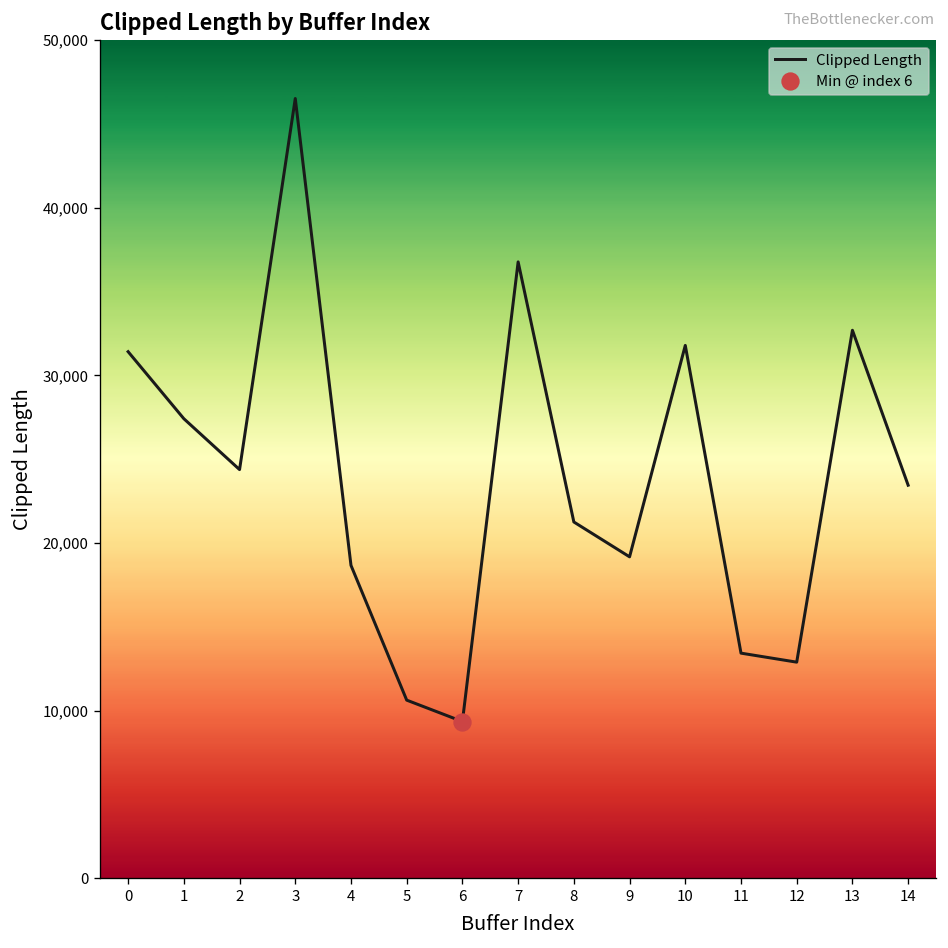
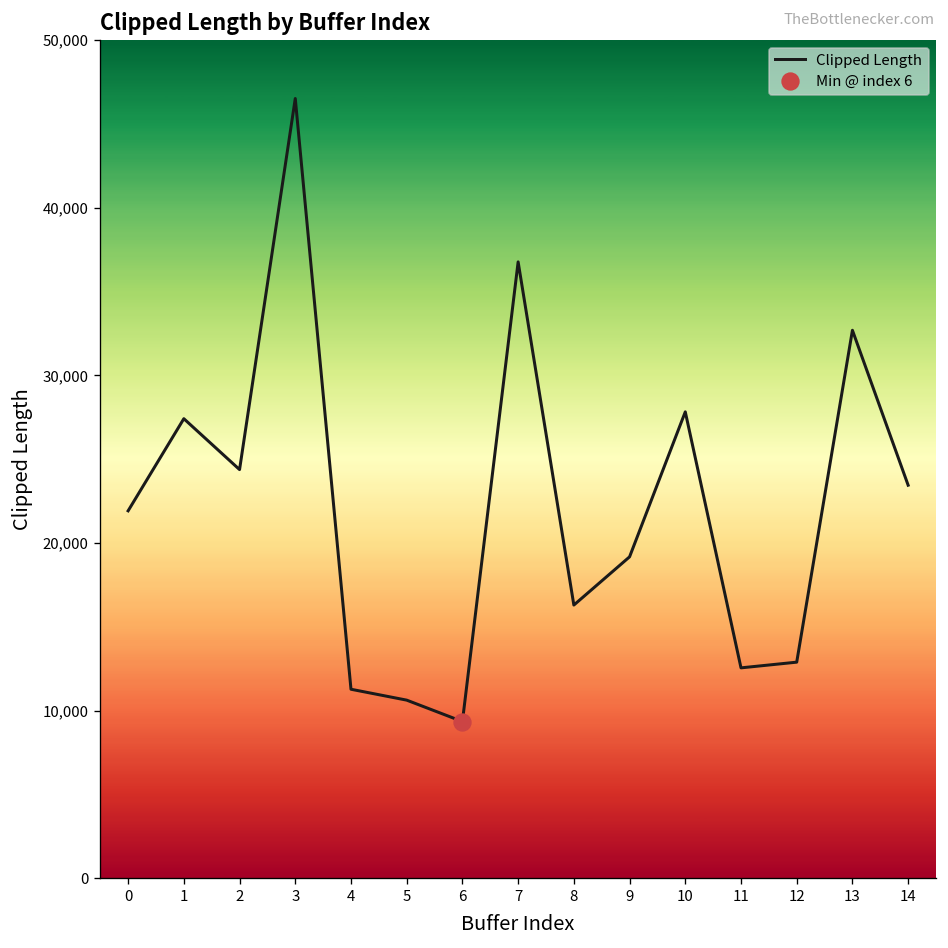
  {
    "Clipped Length": {
-     "0": "31,400",
+     "0": "21,900",
      "1": "27,400",
      "2": "24,400",
      "3": "46,500",
-     "4": "18,700",
+     "4": "11,300",
      "5": "10,600",
      "7": "36,800",
-     "8": "21,300",
+     "8": "16,300",
      "9": "19,200",
-     "10": "31,800",
-     "11": "13,400",
+     "10": "27,800",
+     "11": "12,600",
      "12": "12,900",
      "13": "32,700",
      "14": "23,400"
    }
  }
